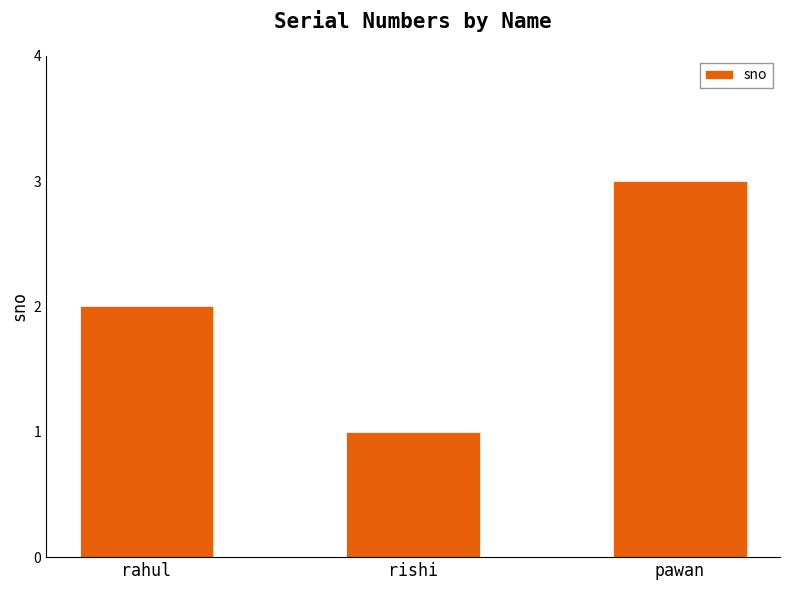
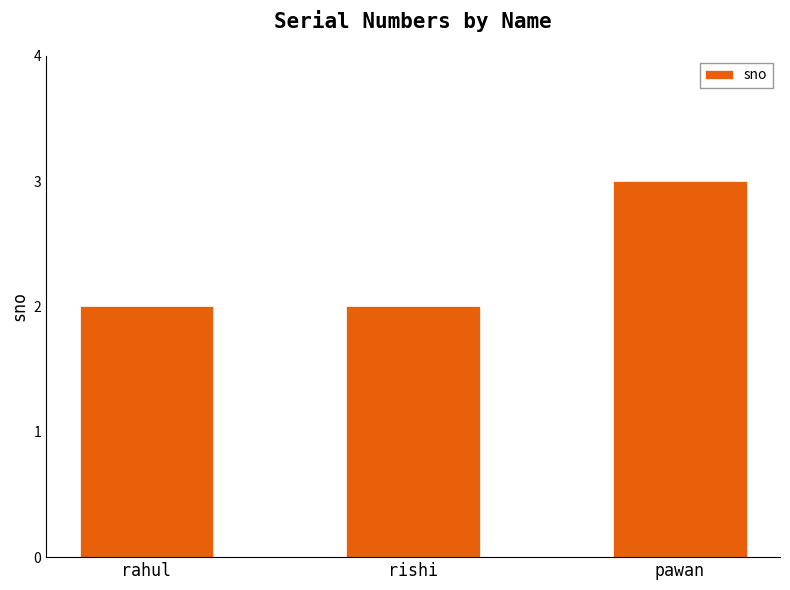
  {
    "rahul": 2,
-   "rishi": 1,
+   "rishi": 2,
    "pawan": 3
  }
